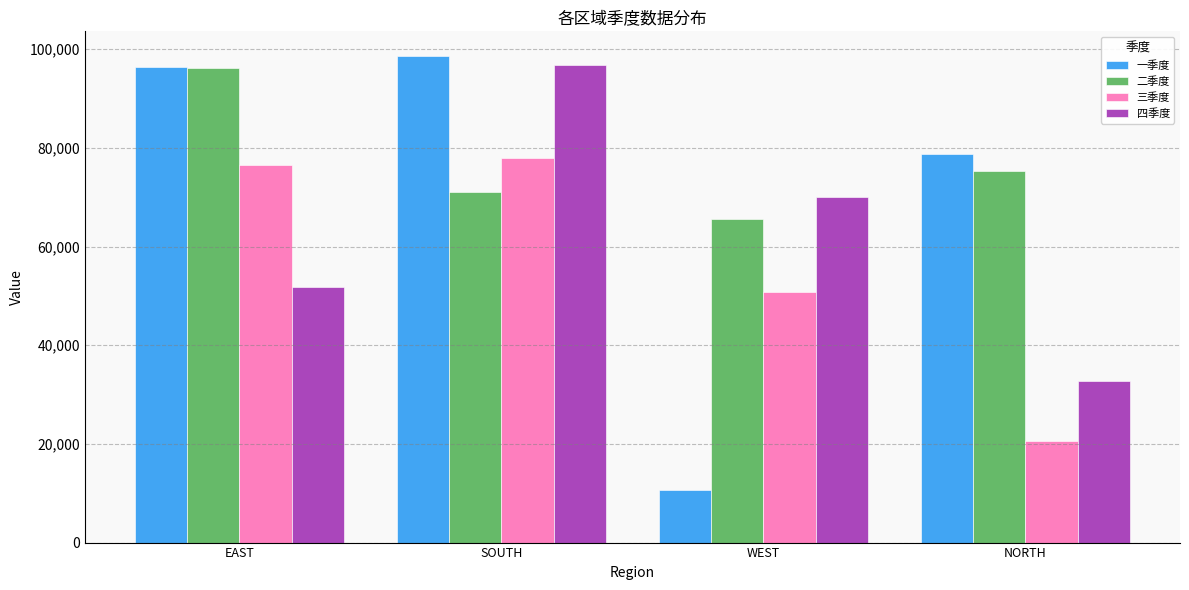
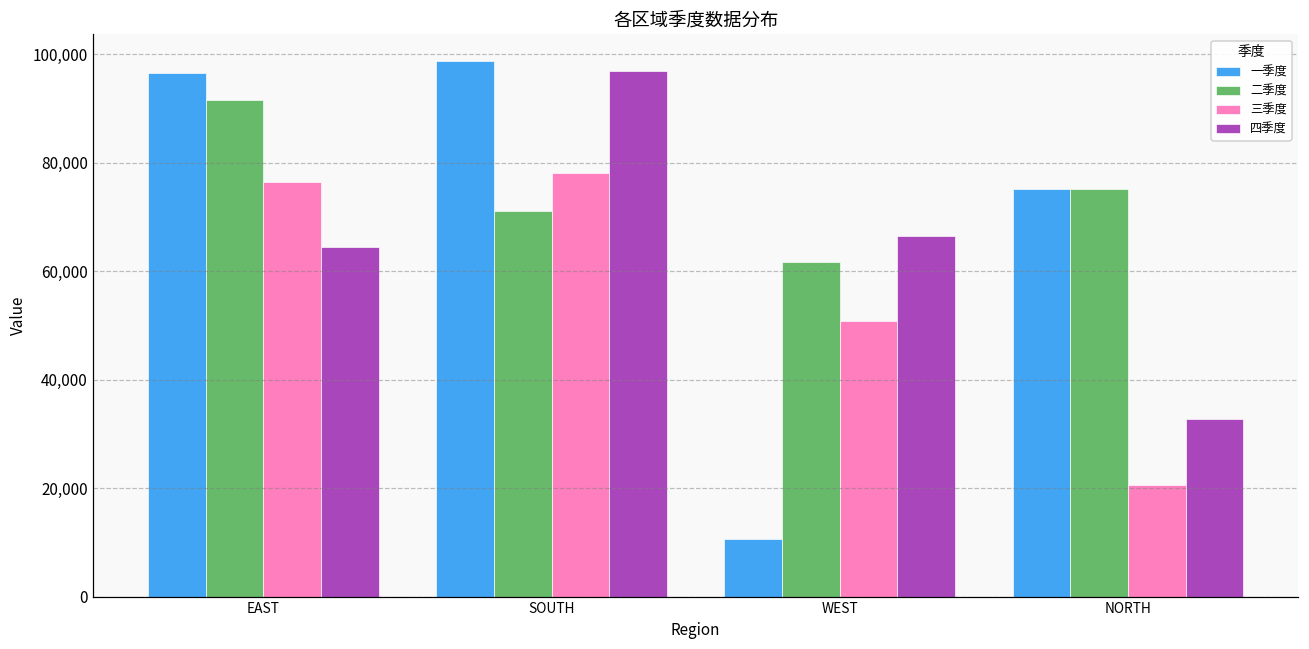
  {
    "一季度": {
      "EAST": "96,000",
      "SOUTH": "99,000",
      "WEST": "11,000",
-     "NORTH": "79,000"
+     "NORTH": "75,000"
    },
    "二季度": {
-     "EAST": "96,000",
+     "EAST": "92,000",
      "SOUTH": "71,000",
-     "WEST": "66,000",
+     "WEST": "62,000",
      "NORTH": "75,000"
    },
    "三季度": {
      "EAST": "77,000",
      "SOUTH": "78,000",
      "WEST": "51,000",
      "NORTH": "21,000"
    },
    "四季度": {
-     "EAST": "52,000",
+     "EAST": "64,000",
      "SOUTH": "97,000",
-     "WEST": "70,000",
+     "WEST": "66,000",
      "NORTH": "33,000"
    }
  }
